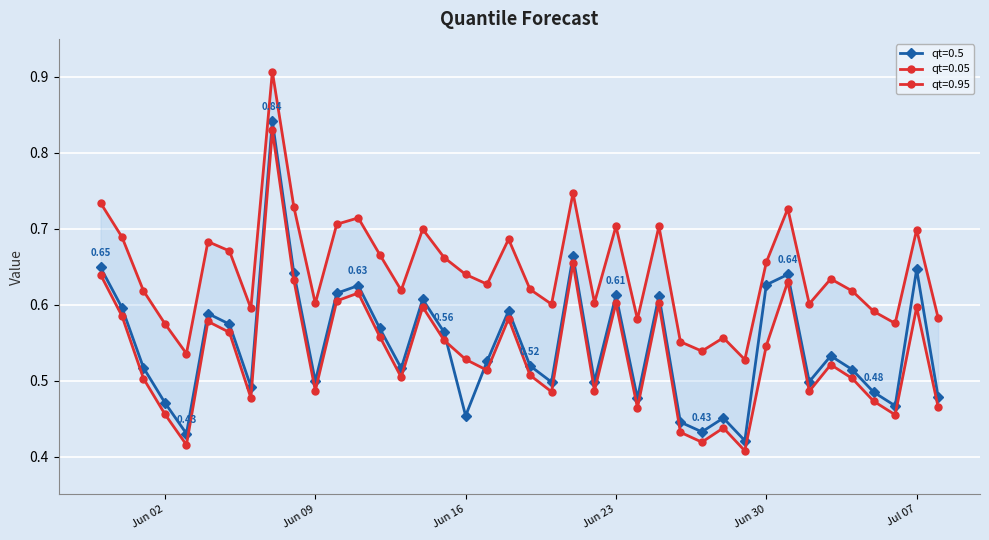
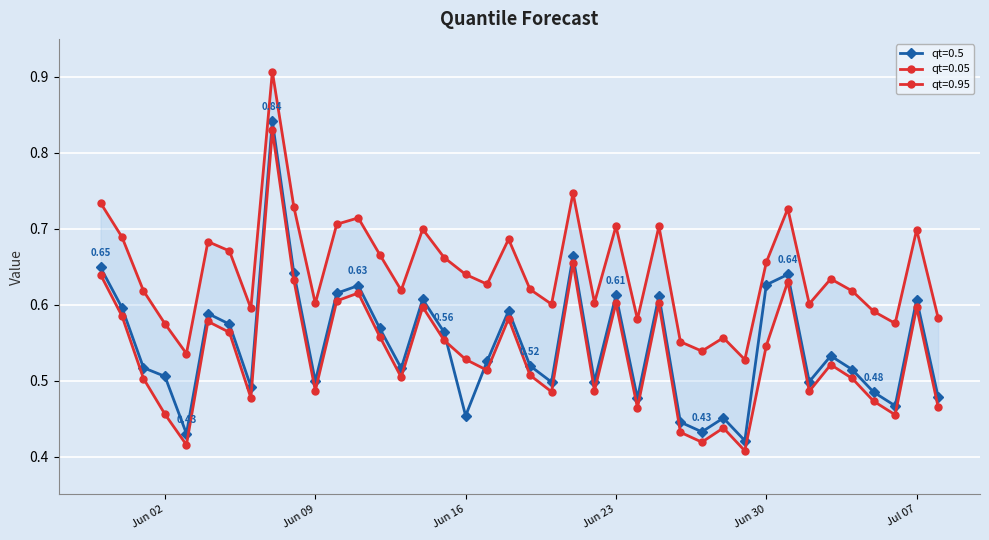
  {
    "qt=0.5": {
-     "Jun 02": 0.47,
+     "Jun 02": 0.51,
      "Jun 09": 0.50,
      "Jun 16": 0.45,
      "Jun 30": 0.63,
-     "Jul 07": 0.65
+     "Jul 07": 0.61
    }
  }
